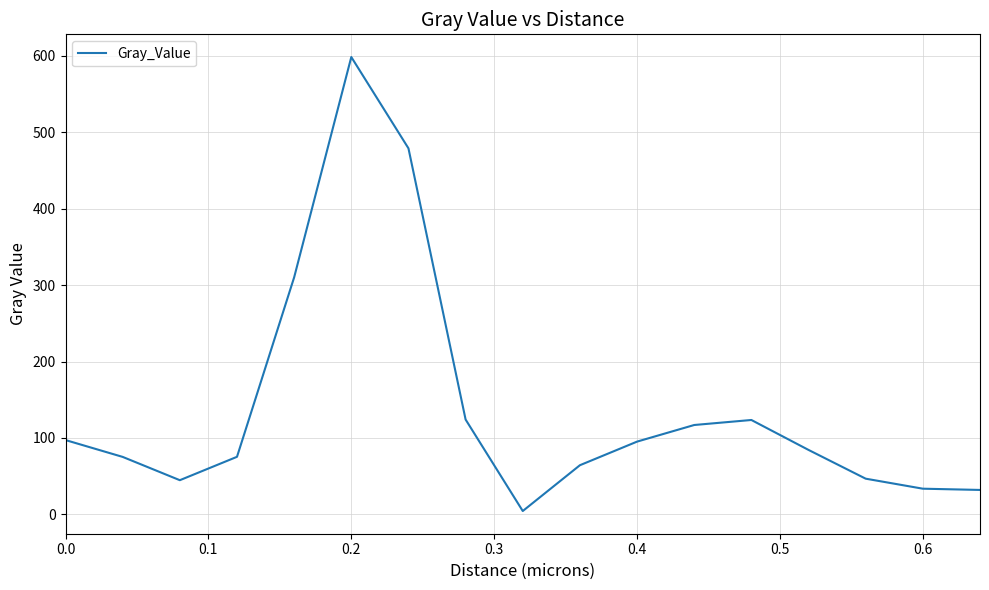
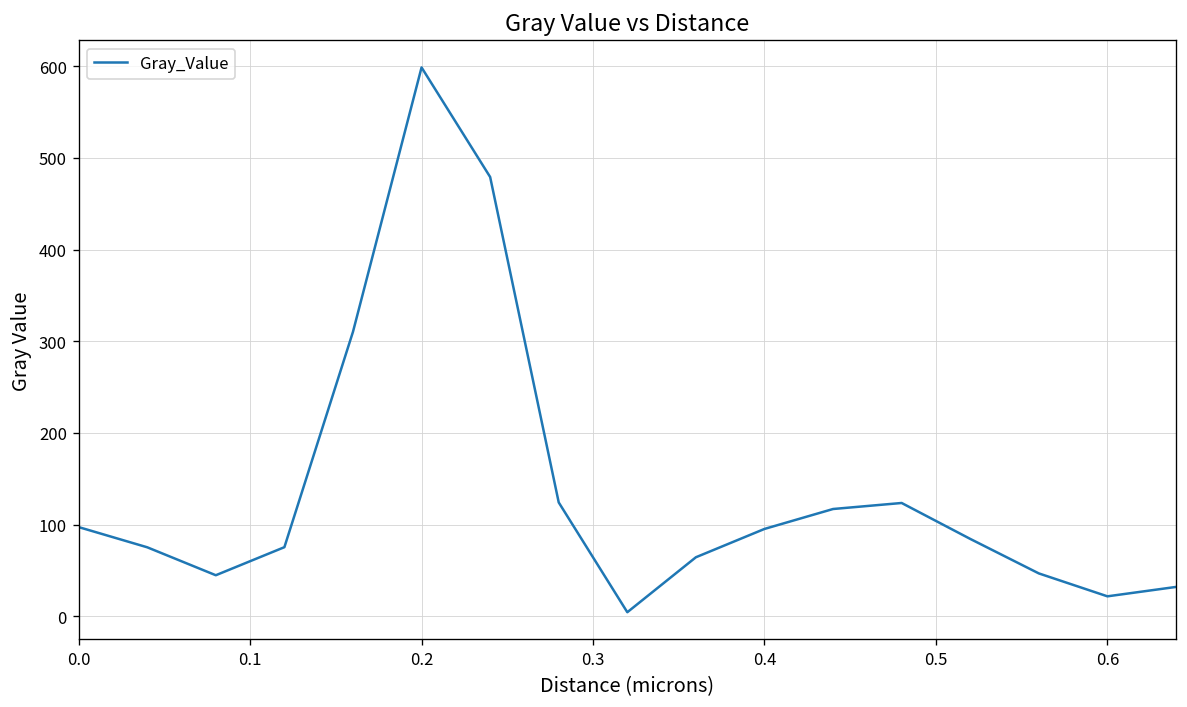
  {
    "0.0": 100,
    "0.2": 600,
    "0.4": 100,
-   "0.6": 30
+   "0.6": 20
  }
